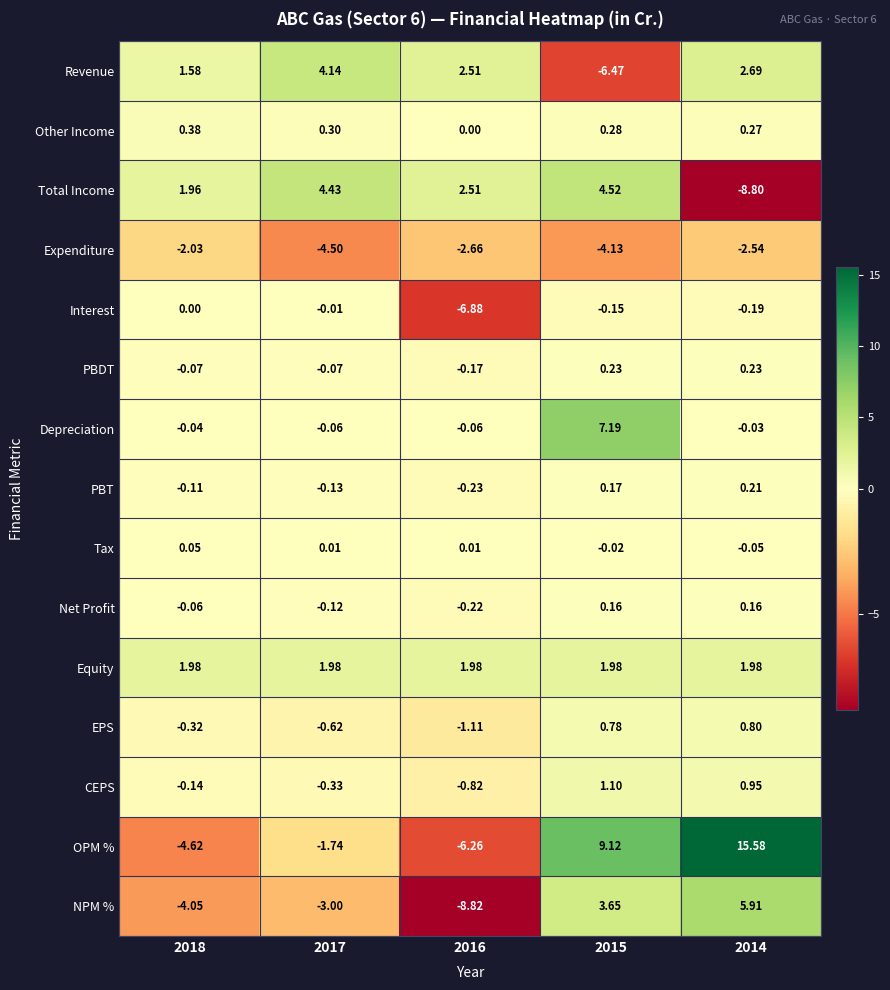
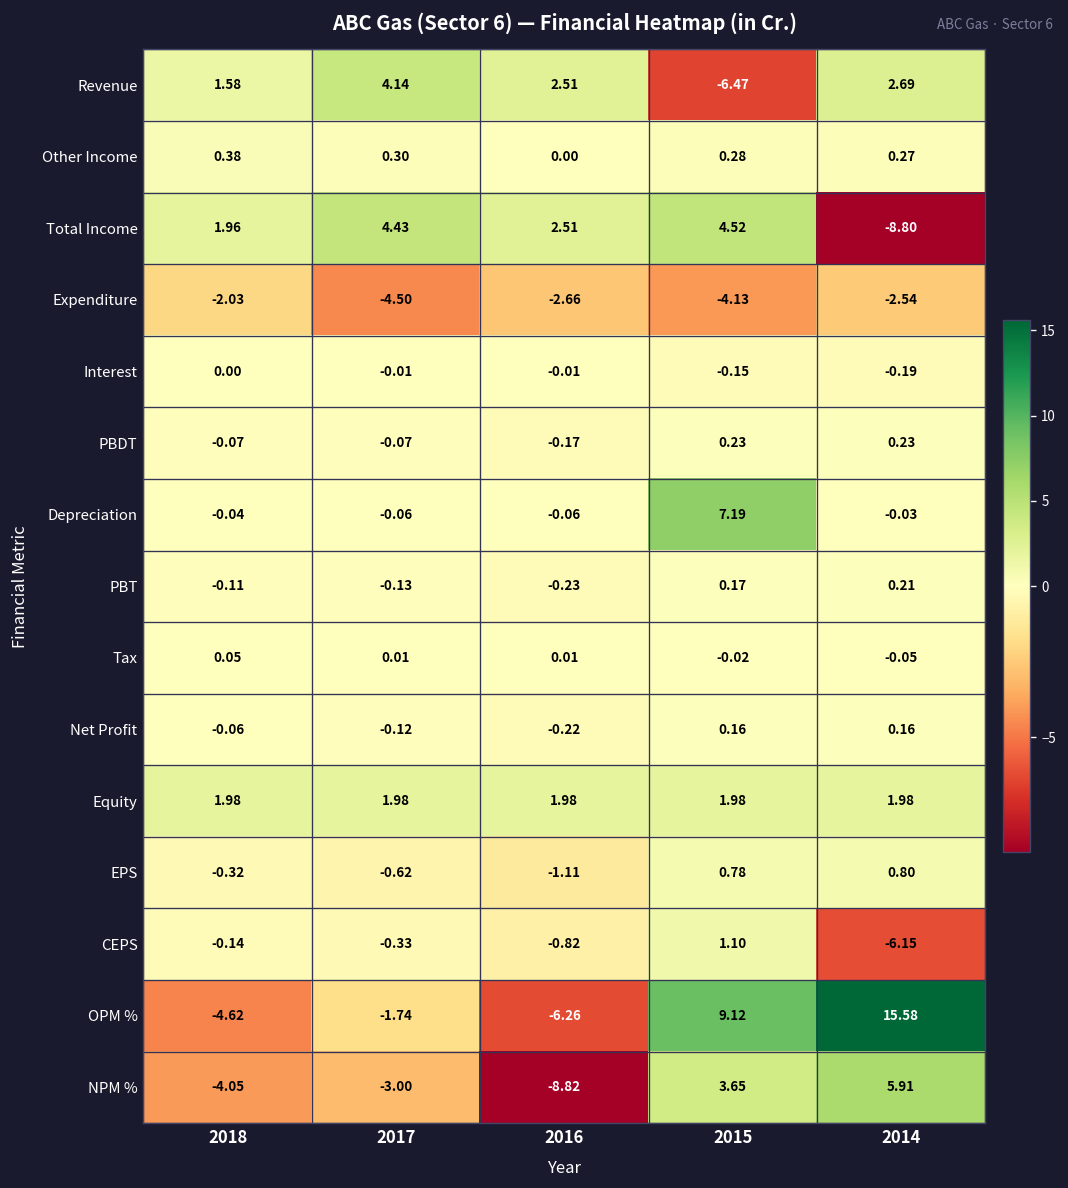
  {
    "Revenue": {
      "2018": 1.58,
      "2017": 4.14,
      "2016": 2.51,
      "2015": -6.47,
      "2014": 2.69
    },
    "Other Income": {
      "2018": 0.38,
      "2017": 0.30,
      "2016": 0.00,
      "2015": 0.28,
      "2014": 0.27
    },
    "Total Income": {
      "2018": 1.96,
      "2017": 4.43,
      "2016": 2.51,
      "2015": 4.52,
      "2014": -8.80
    },
    "Expenditure": {
      "2018": -2.03,
      "2017": -4.50,
      "2016": -2.66,
      "2015": -4.13,
      "2014": -2.54
    },
    "Interest": {
      "2018": 0.00,
      "2017": -0.01,
-     "2016": -6.88,
+     "2016": -0.01,
      "2015": -0.15,
      "2014": -0.19
    },
    "PBDT": {
      "2018": -0.07,
      "2017": -0.07,
      "2016": -0.17,
      "2015": 0.23,
      "2014": 0.23
    },
    "Depreciation": {
      "2018": -0.04,
      "2017": -0.06,
      "2016": -0.06,
      "2015": 7.19,
      "2014": -0.03
    },
    "PBT": {
      "2018": -0.11,
      "2017": -0.13,
      "2016": -0.23,
      "2015": 0.17,
      "2014": 0.21
    },
    "Tax": {
      "2018": 0.05,
      "2017": 0.01,
      "2016": 0.01,
      "2015": -0.02,
      "2014": -0.05
    },
    "Net Profit": {
      "2018": -0.06,
      "2017": -0.12,
      "2016": -0.22,
      "2015": 0.16,
      "2014": 0.16
    },
    "Equity": {
      "2018": 1.98,
      "2017": 1.98,
      "2016": 1.98,
      "2015": 1.98,
      "2014": 1.98
    },
    "EPS": {
      "2018": -0.32,
      "2017": -0.62,
      "2016": -1.11,
      "2015": 0.78,
      "2014": 0.80
    },
    "CEPS": {
      "2018": -0.14,
      "2017": -0.33,
      "2016": -0.82,
      "2015": 1.10,
-     "2014": 0.95
+     "2014": -6.15
    },
    "OPM %": {
      "2018": -4.62,
      "2017": -1.74,
      "2016": -6.26,
      "2015": 9.12,
      "2014": 15.58
    },
    "NPM %": {
      "2018": -4.05,
      "2017": -3.00,
      "2016": -8.82,
      "2015": 3.65,
      "2014": 5.91
    }
  }
